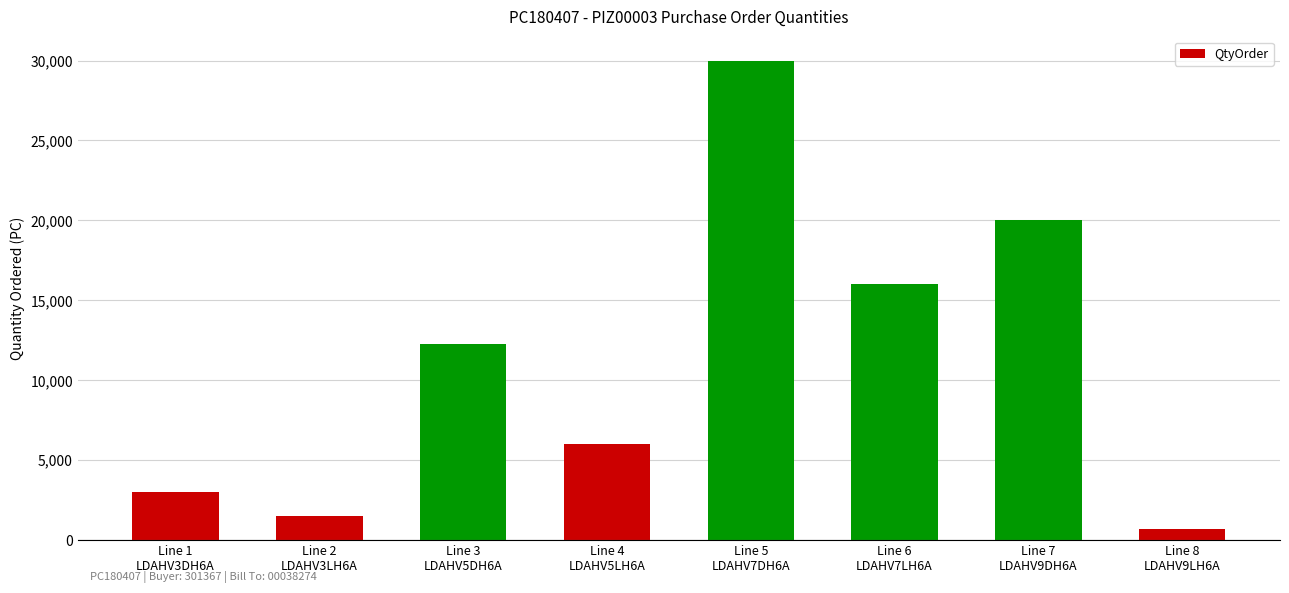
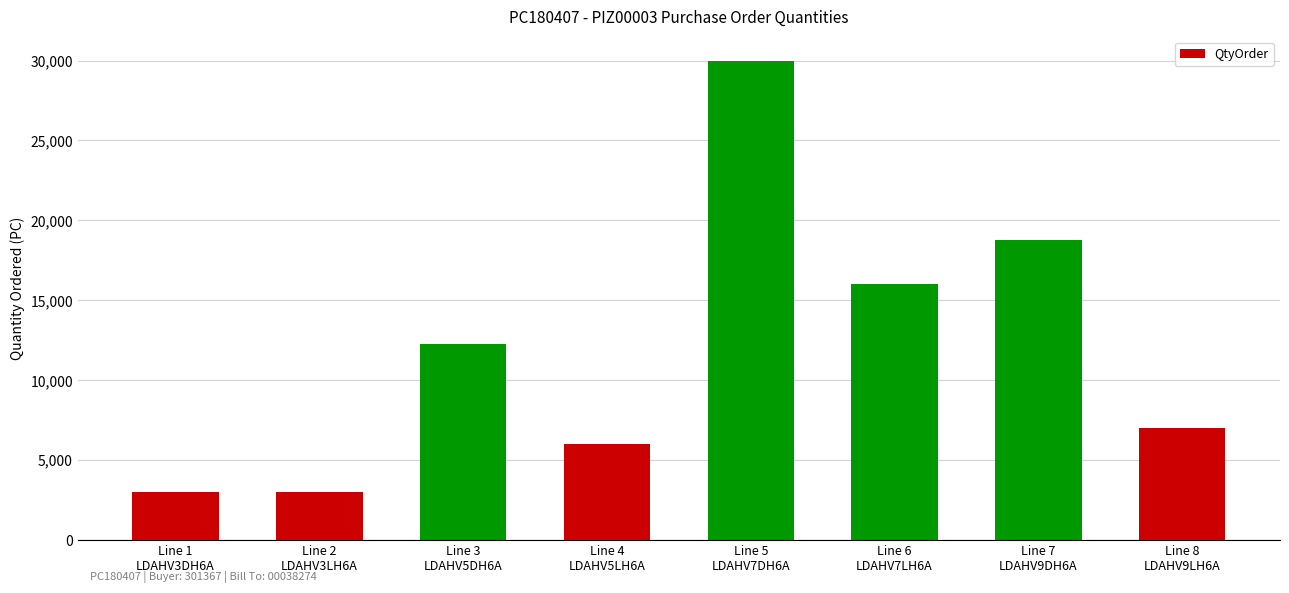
  {
    "Line 1 LDAHV3DH6A": "3,000",
-   "Line 2 LDAHV3LH6A": "1,500",
+   "Line 2 LDAHV3LH6A": "3,000",
    "Line 3 LDAHV5DH6A": "12,200",
    "Line 4 LDAHV5LH6A": "6,000",
    "Line 5 LDAHV7DH6A": "30,000",
    "Line 6 LDAHV7LH6A": "16,000",
-   "Line 7 LDAHV9DH6A": "20,000",
-   "Line 8 LDAHV9LH6A": "700"
+   "Line 7 LDAHV9DH6A": "18,800",
+   "Line 8 LDAHV9LH6A": "7,000"
  }
